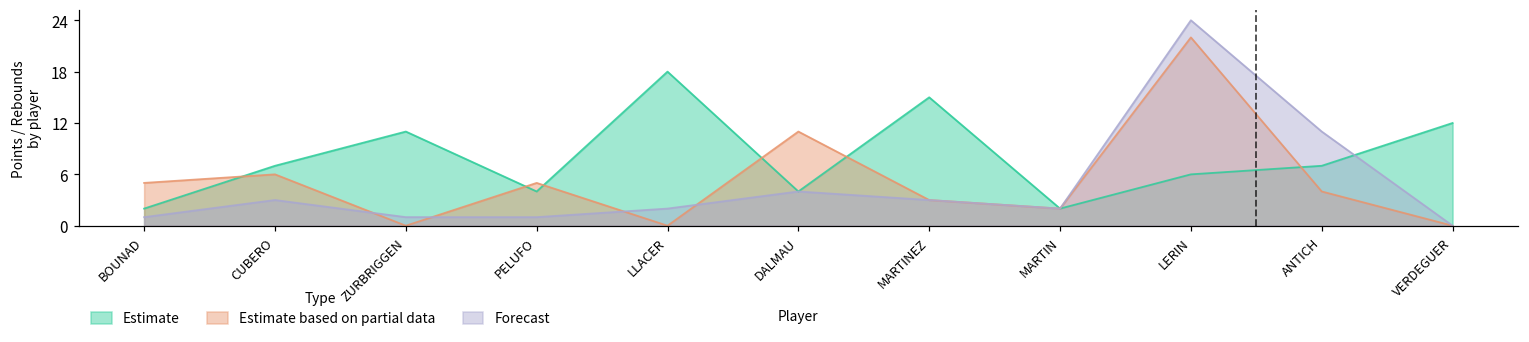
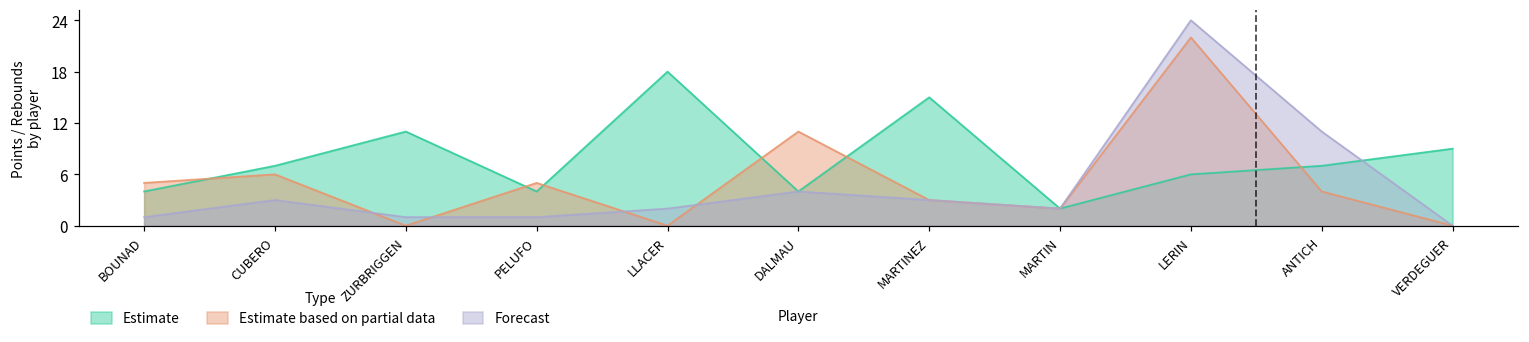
  {
    "Estimate": {
-     "BOUNAD": 2,
+     "BOUNAD": 4,
      "CUBERO": 7,
      "ZURBRIGGEN": 11,
      "PELUFO": 4,
      "LLACER": 18,
      "MARTINEZ": 15,
      "LERIN": 6,
      "ANTICH": 7,
-     "VERDEGUER": 12
+     "VERDEGUER": 9
    },
    "Estimate based on partial data": {
      "BOUNAD": 5,
      "CUBERO": 6,
      "ZURBRIGGEN": 0,
      "PELUFO": 5,
      "LLACER": 0,
      "DALMAU": 11,
      "LERIN": 22,
      "ANTICH": 4
    },
    "Forecast": {
      "BOUNAD": 1,
      "CUBERO": 3,
      "ZURBRIGGEN": 1,
      "PELUFO": 1,
      "LLACER": 2,
      "LERIN": 24,
      "ANTICH": 11
    }
  }
